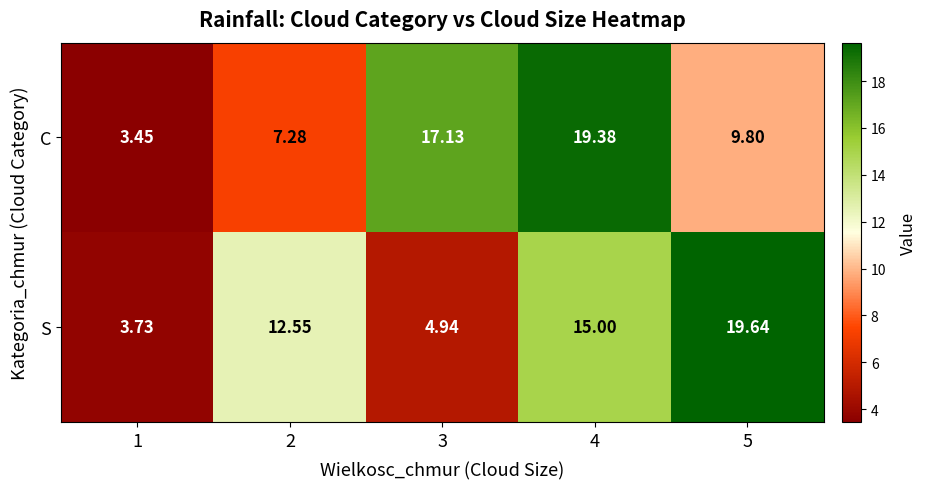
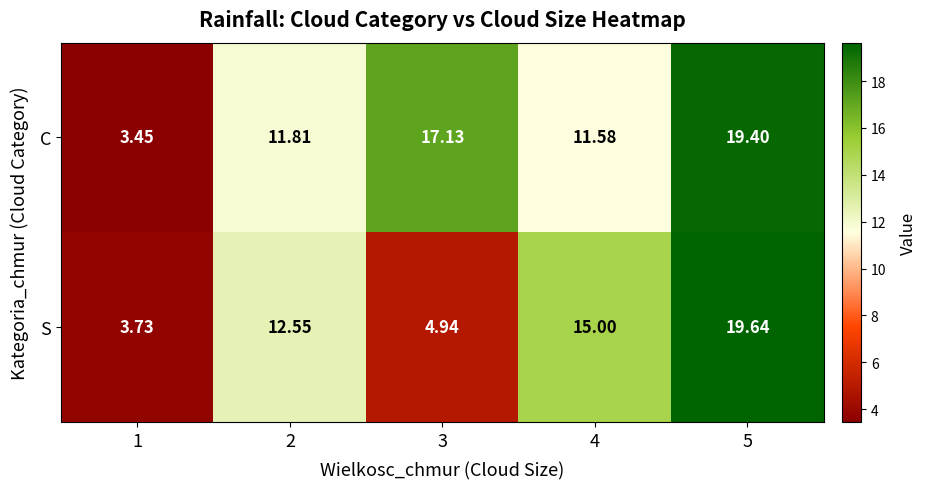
  {
    "C": {
      "1": 3.45,
-     "2": 7.28,
+     "2": 11.81,
      "3": 17.13,
-     "4": 19.38,
-     "5": 9.80
+     "4": 11.58,
+     "5": 19.40
    },
    "S": {
      "1": 3.73,
      "2": 12.55,
      "3": 4.94,
      "4": 15.00,
      "5": 19.64
    }
  }
